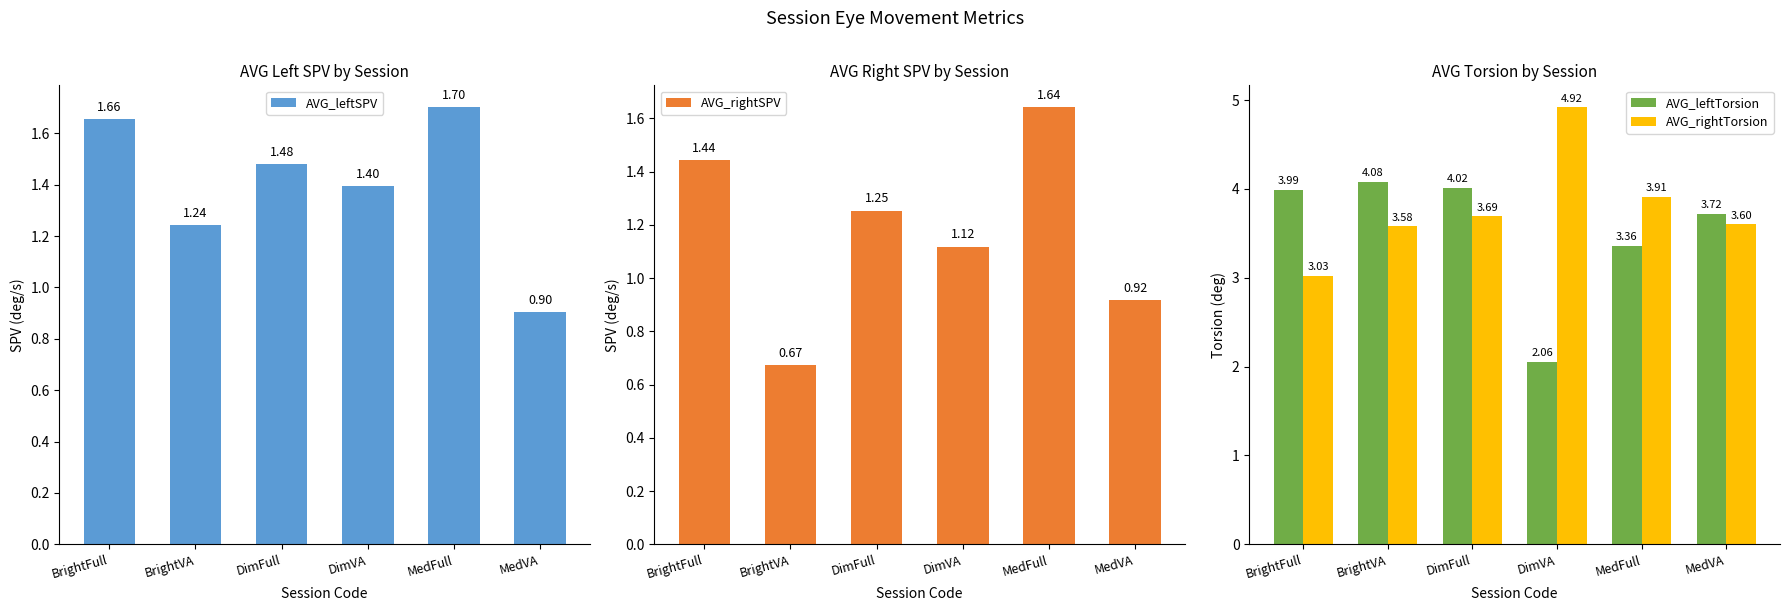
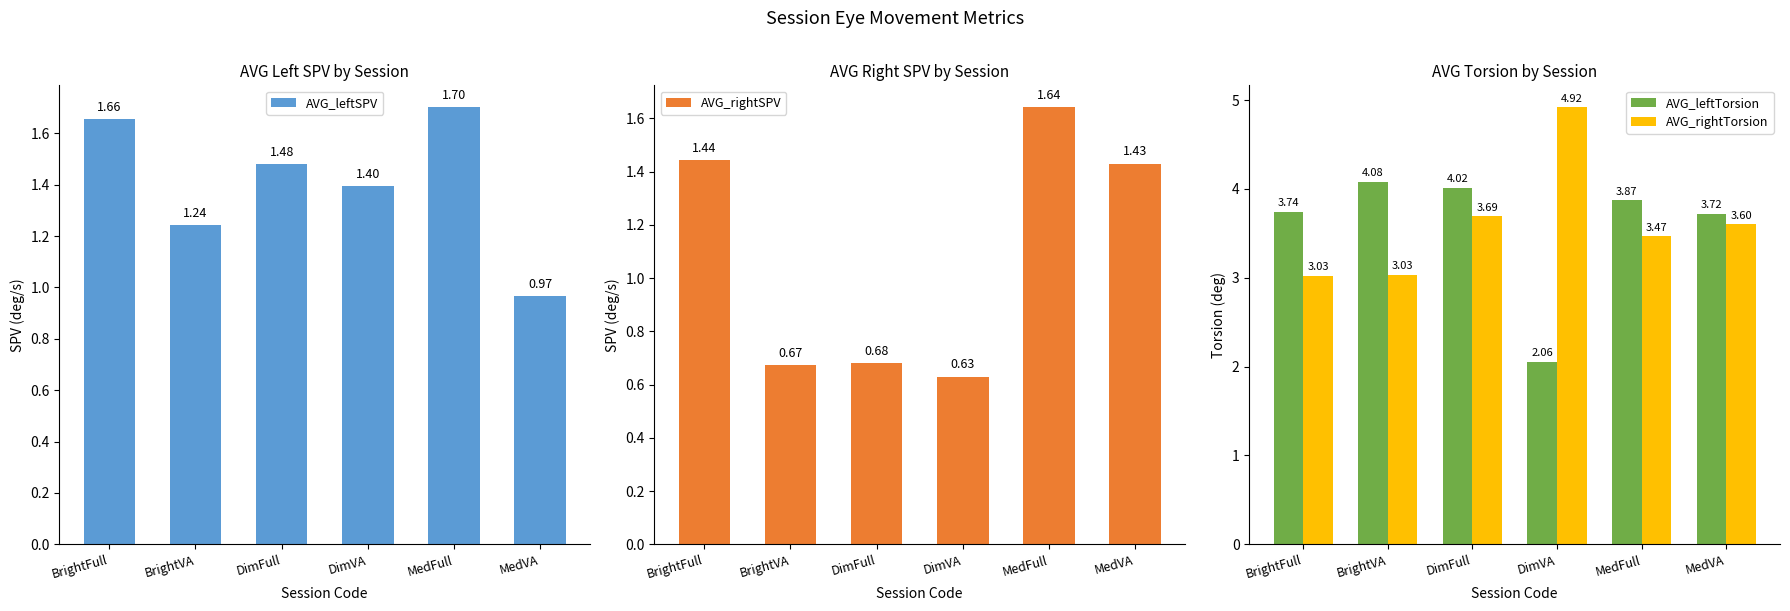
  {
    "AVG Left SPV by Session": {
      "BrightFull": 1.66,
      "BrightVA": 1.24,
      "DimFull": 1.48,
      "DimVA": 1.40,
      "MedFull": 1.70,
-     "MedVA": 0.90
+     "MedVA": 0.97
    },
    "AVG Right SPV by Session": {
      "BrightFull": 1.44,
      "BrightVA": 0.67,
-     "DimFull": 1.25,
-     "DimVA": 1.12,
+     "DimFull": 0.68,
+     "DimVA": 0.63,
      "MedFull": 1.64,
-     "MedVA": 0.92
+     "MedVA": 1.43
    },
    "AVG Torsion by Session": {
      "AVG_leftTorsion": {
-       "BrightFull": 3.99,
+       "BrightFull": 3.74,
        "BrightVA": 4.08,
        "DimFull": 4.02,
        "DimVA": 2.06,
-       "MedFull": 3.36,
+       "MedFull": 3.87,
        "MedVA": 3.72
      },
      "AVG_rightTorsion": {
        "BrightFull": 3.03,
-       "BrightVA": 3.58,
+       "BrightVA": 3.03,
        "DimFull": 3.69,
        "DimVA": 4.92,
-       "MedFull": 3.91,
+       "MedFull": 3.47,
        "MedVA": 3.60
      }
    }
  }
